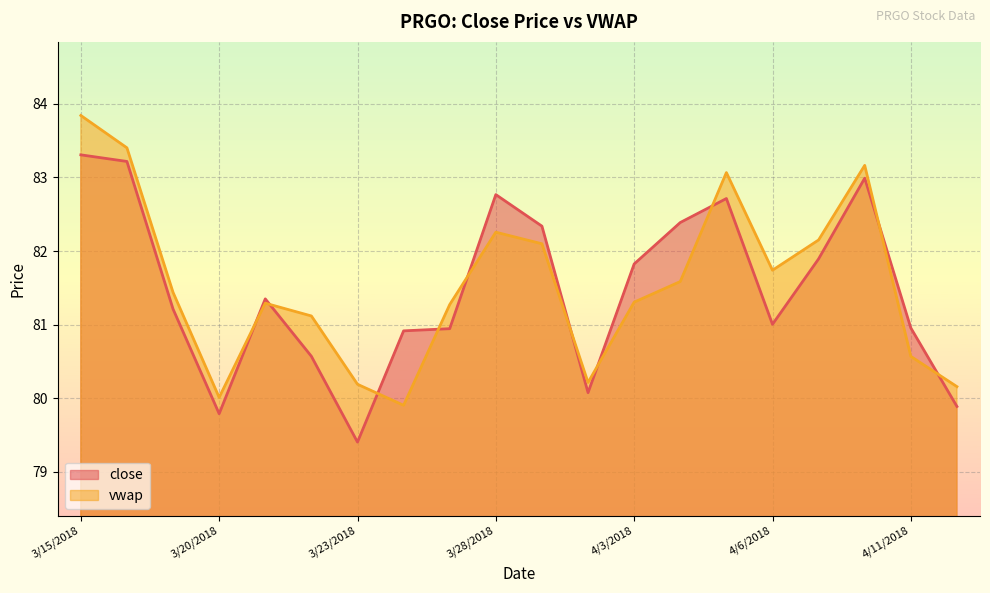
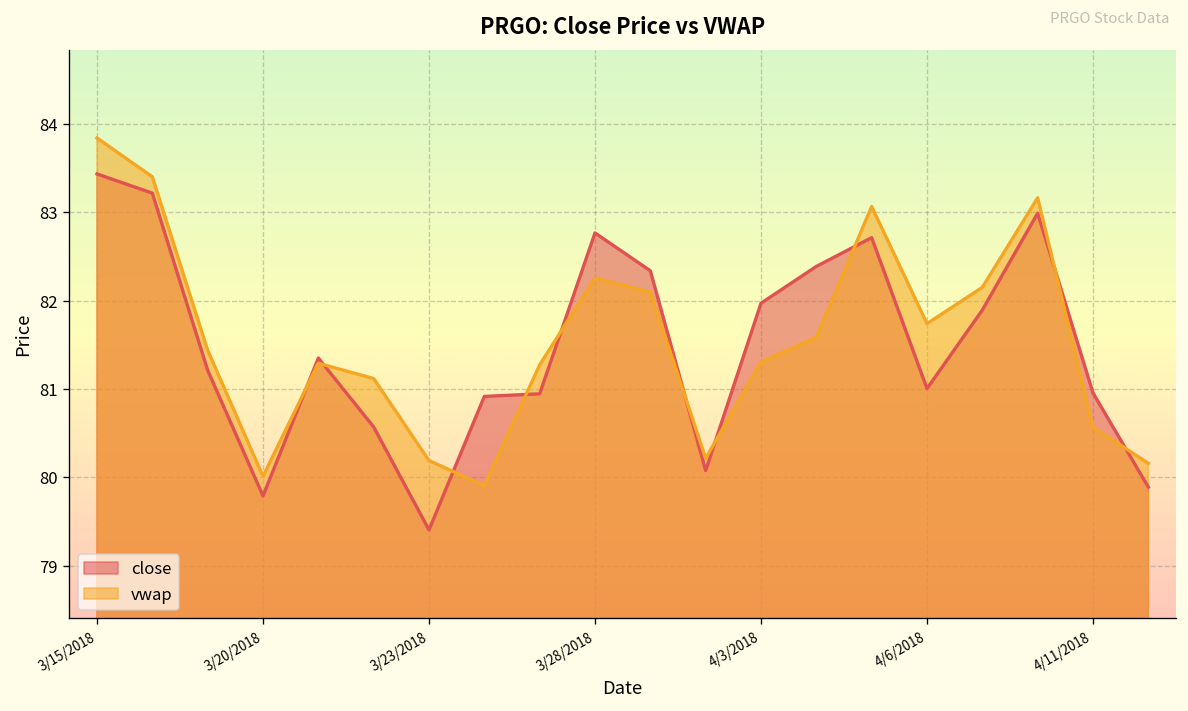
  {
    "close": {
-     "3/15/2018": 83.3,
+     "3/15/2018": 83.4,
      "3/20/2018": 79.8,
      "3/23/2018": 79.4,
      "3/28/2018": 82.8,
-     "4/3/2018": 81.8,
+     "4/3/2018": 82.0,
      "4/6/2018": 81.0,
      "4/11/2018": 81.0
    },
    "vwap": {
      "3/15/2018": 83.8,
      "3/20/2018": 80.0,
      "3/23/2018": 80.2,
      "3/28/2018": 82.3,
      "4/3/2018": 81.3,
      "4/6/2018": 81.7,
      "4/11/2018": 80.6
    }
  }
